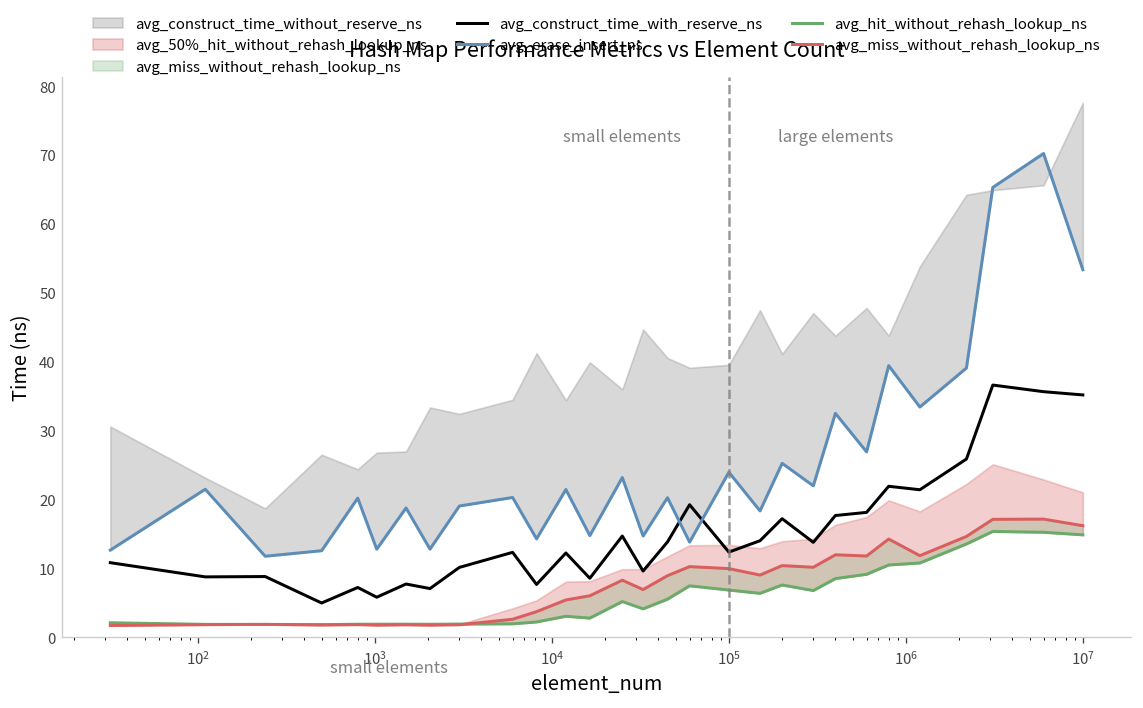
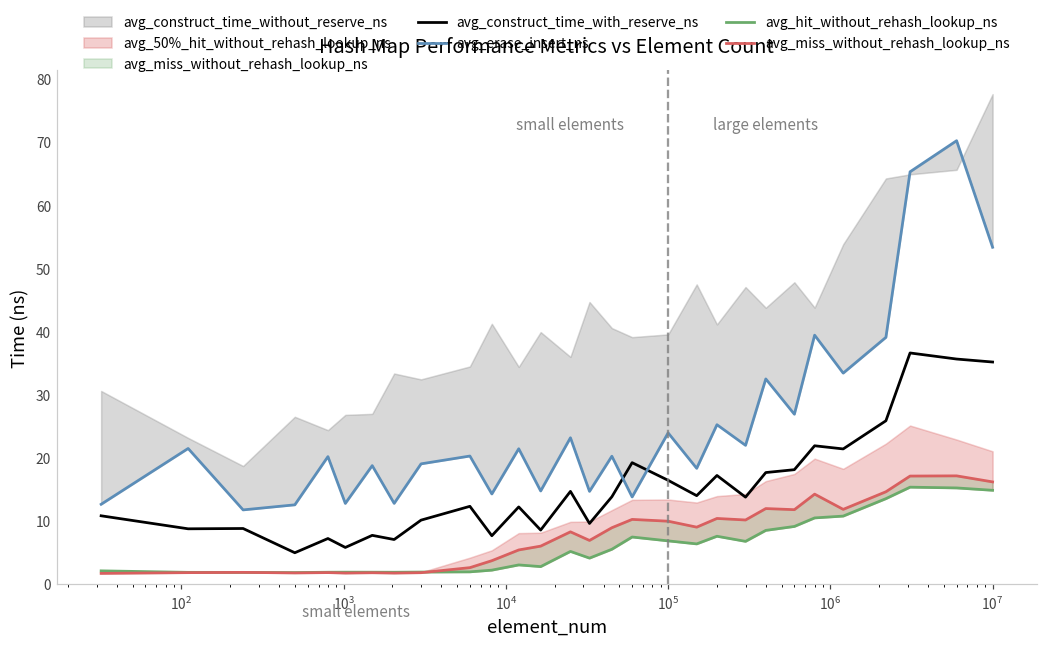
  {
    "avg_construct_time_with_reserve_ns": {
-     "10^5": 12,
+     "10^5": 16,
      "10^7": 35
    },
    "avg_erase_insert_ns": {
      "10^5": 24,
      "10^7": 53
    }
  }
